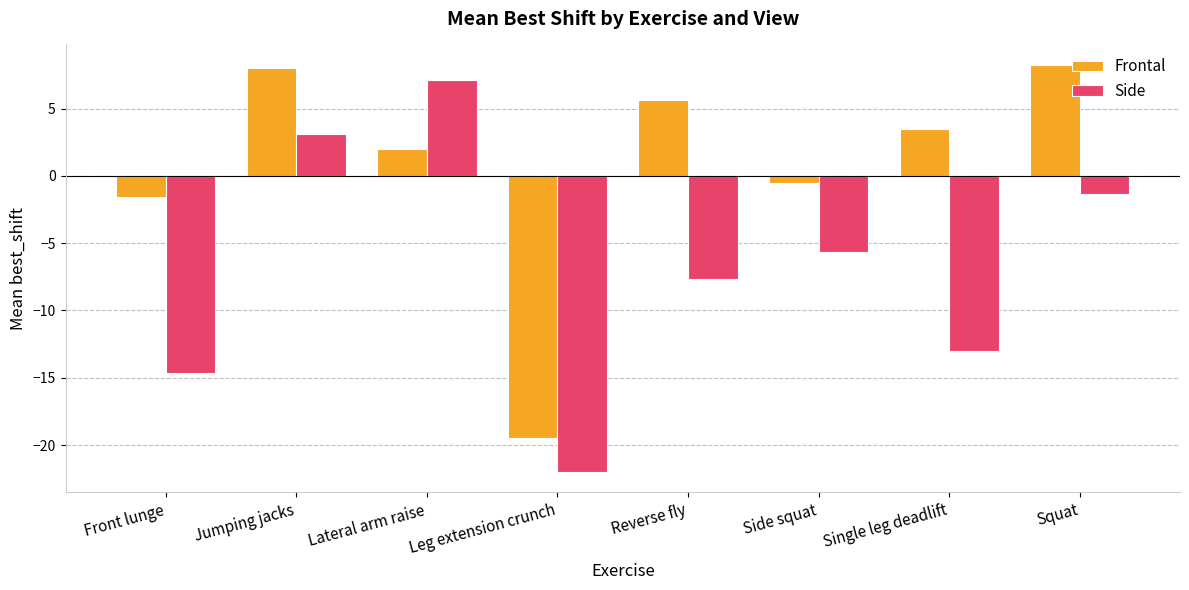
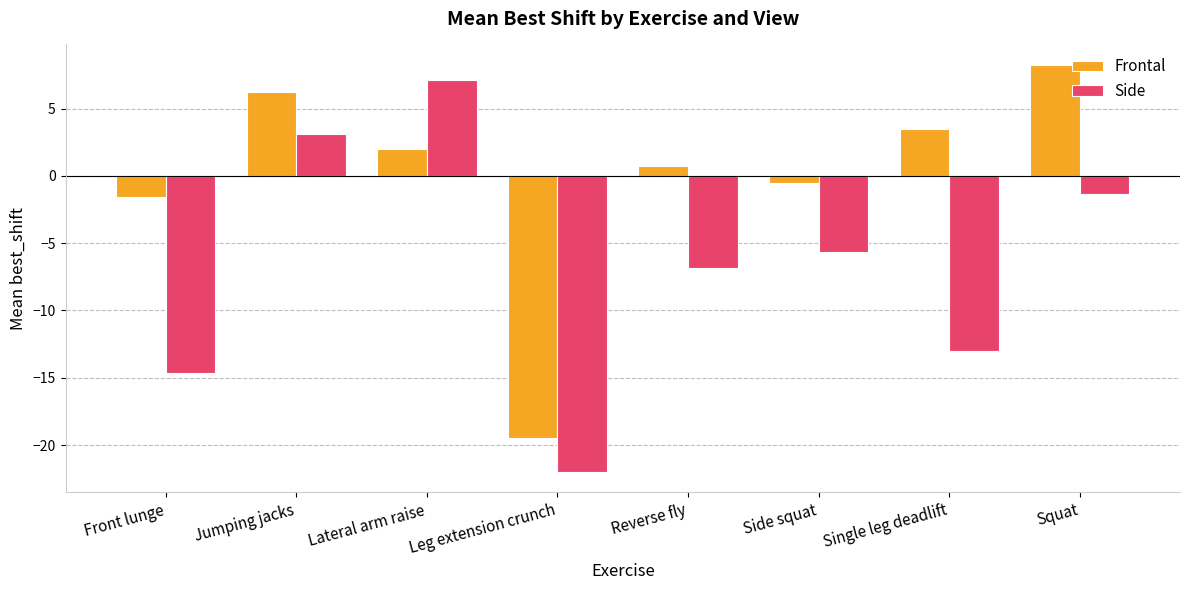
  {
    "Frontal": {
      "Front lunge": -1.6,
-     "Jumping jacks": 8.0,
+     "Jumping jacks": 6.3,
      "Lateral arm raise": 2.0,
      "Leg extension crunch": -19.5,
-     "Reverse fly": 5.7,
+     "Reverse fly": 0.8,
      "Side squat": -0.5,
      "Single leg deadlift": 3.5,
      "Squat": 8.3
    },
    "Side": {
      "Front lunge": -14.7,
      "Jumping jacks": 3.1,
      "Lateral arm raise": 7.1,
      "Leg extension crunch": -22.0,
-     "Reverse fly": -7.7,
+     "Reverse fly": -6.9,
      "Side squat": -5.7,
      "Single leg deadlift": -13.0,
      "Squat": -1.3
    }
  }
